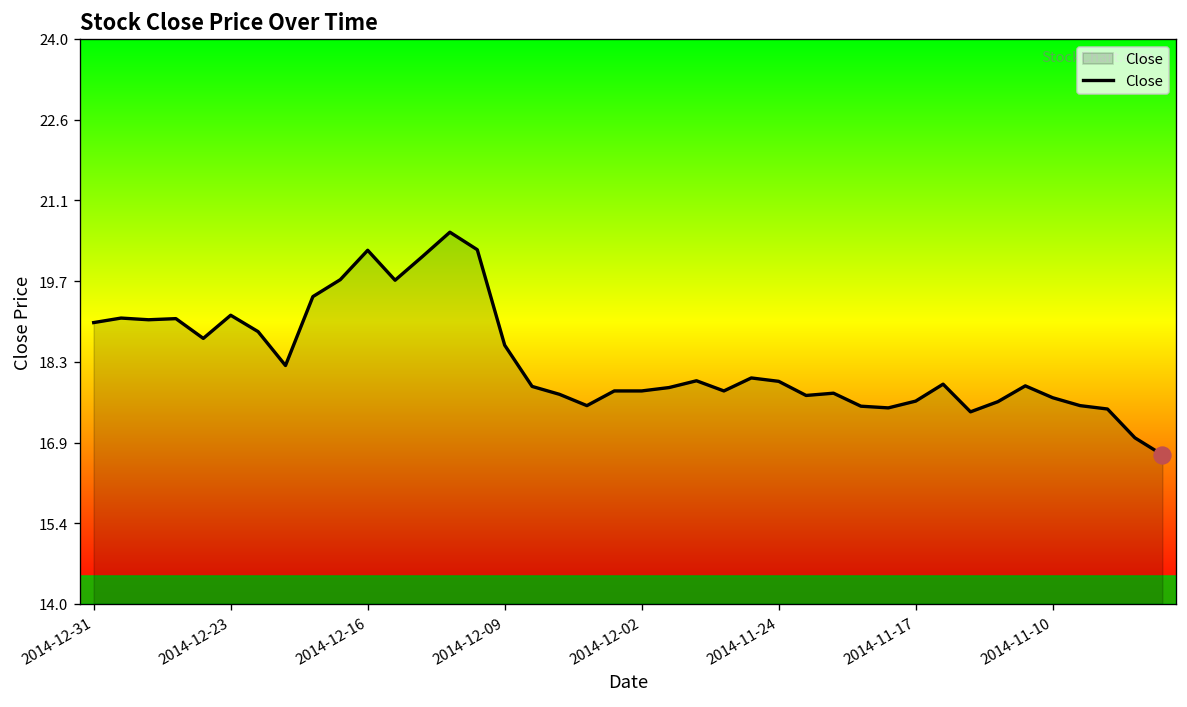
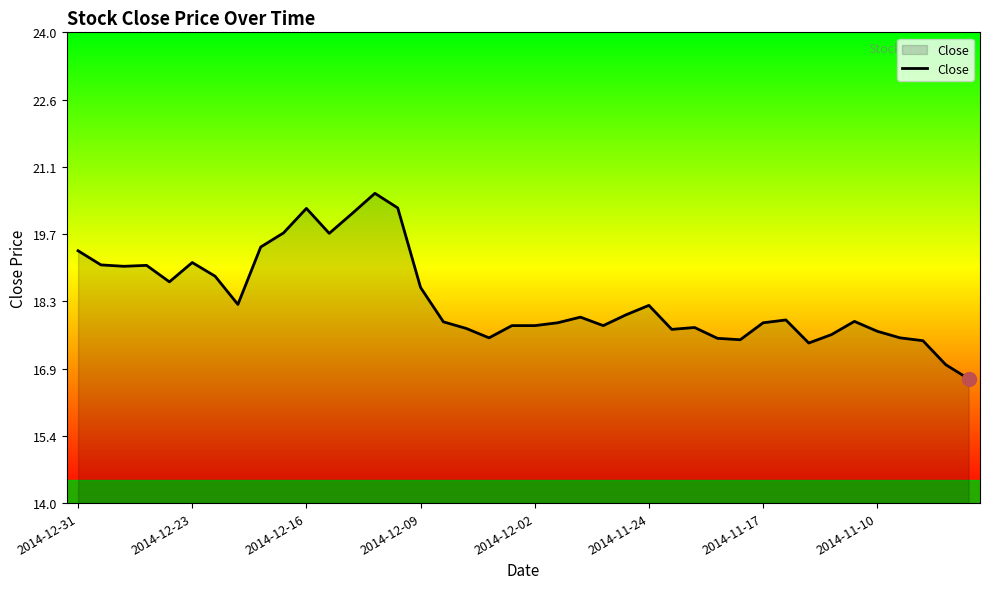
  {
    "Close": {
-     "2014-12-31": 19.0,
+     "2014-12-31": 19.4,
      "2014-12-23": 19.1,
      "2014-12-16": 20.3,
      "2014-12-09": 18.6,
      "2014-12-02": 17.8,
-     "2014-11-24": 17.9,
-     "2014-11-17": 17.6,
+     "2014-11-24": 18.2,
+     "2014-11-17": 17.8,
      "2014-11-10": 17.7
    }
  }
